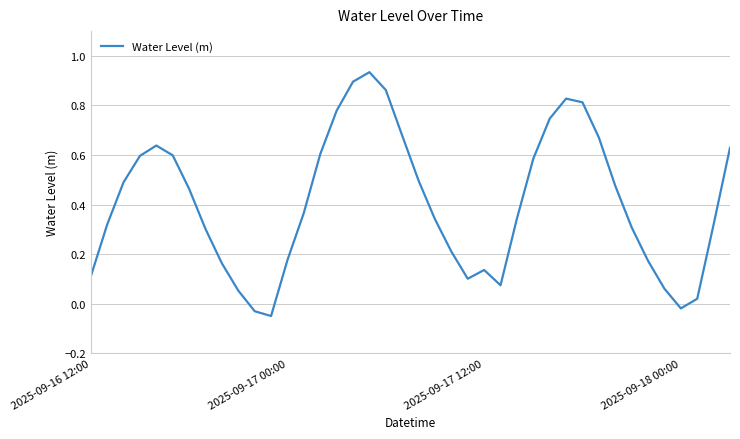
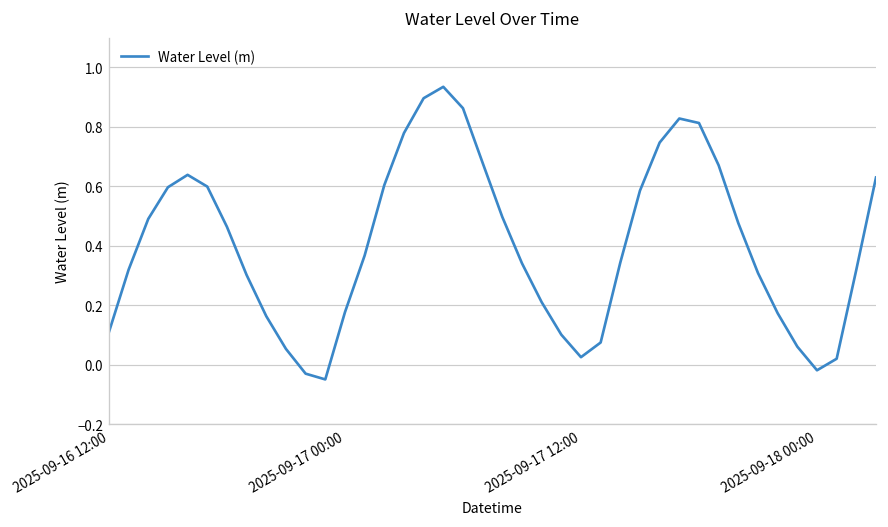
  {
    "2025-09-16 12:00": 0.11,
    "2025-09-17 00:00": 0.18,
-   "2025-09-17 12:00": 0.14,
+   "2025-09-17 12:00": 0.02,
    "2025-09-18 00:00": -0.02
  }
